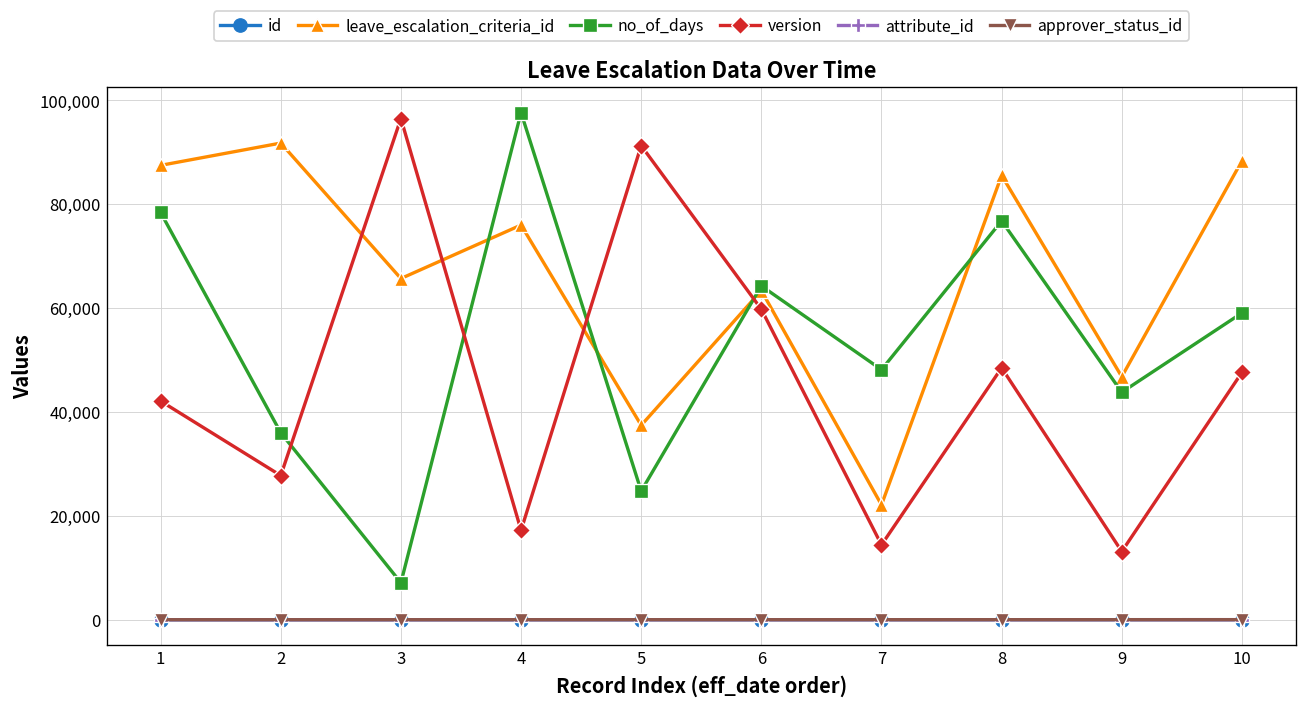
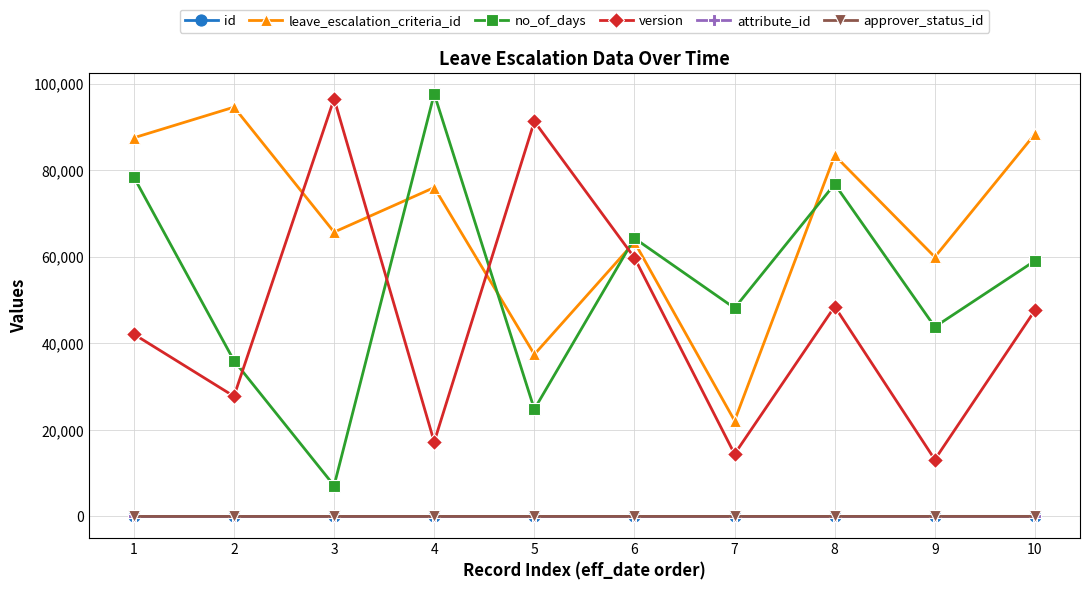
  {
    "approver_status_id": {
      "1": "0",
      "2": "0",
      "3": "0",
      "4": "0",
      "5": "0",
      "6": "0",
      "7": "0",
      "8": "0",
      "9": "0",
      "10": "0"
    },
    "leave_escalation_criteria_id": {
      "1": "88,000",
-     "2": "92,000",
+     "2": "95,000",
      "3": "66,000",
      "4": "76,000",
      "5": "37,000",
      "6": "63,000",
      "7": "22,000",
-     "8": "86,000",
-     "9": "47,000",
+     "8": "83,000",
+     "9": "60,000",
      "10": "88,000"
    },
    "no_of_days": {
      "1": "78,000",
      "2": "36,000",
      "3": "7,000",
      "4": "98,000",
      "5": "25,000",
      "6": "64,000",
      "7": "48,000",
      "8": "77,000",
      "9": "44,000",
      "10": "59,000"
    },
    "version": {
      "1": "42,000",
      "2": "28,000",
      "3": "97,000",
      "4": "17,000",
      "5": "91,000",
      "6": "60,000",
      "7": "14,000",
      "8": "49,000",
      "9": "13,000",
      "10": "48,000"
    }
  }
